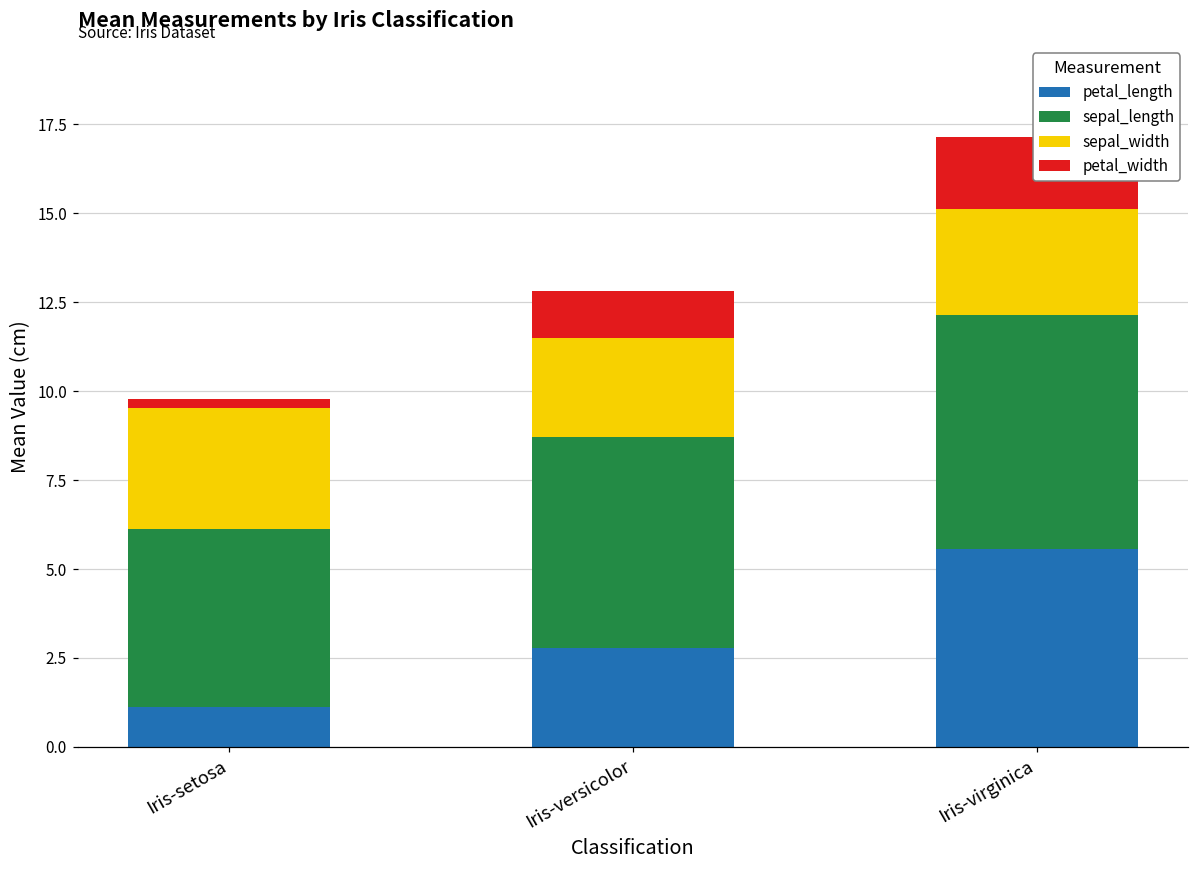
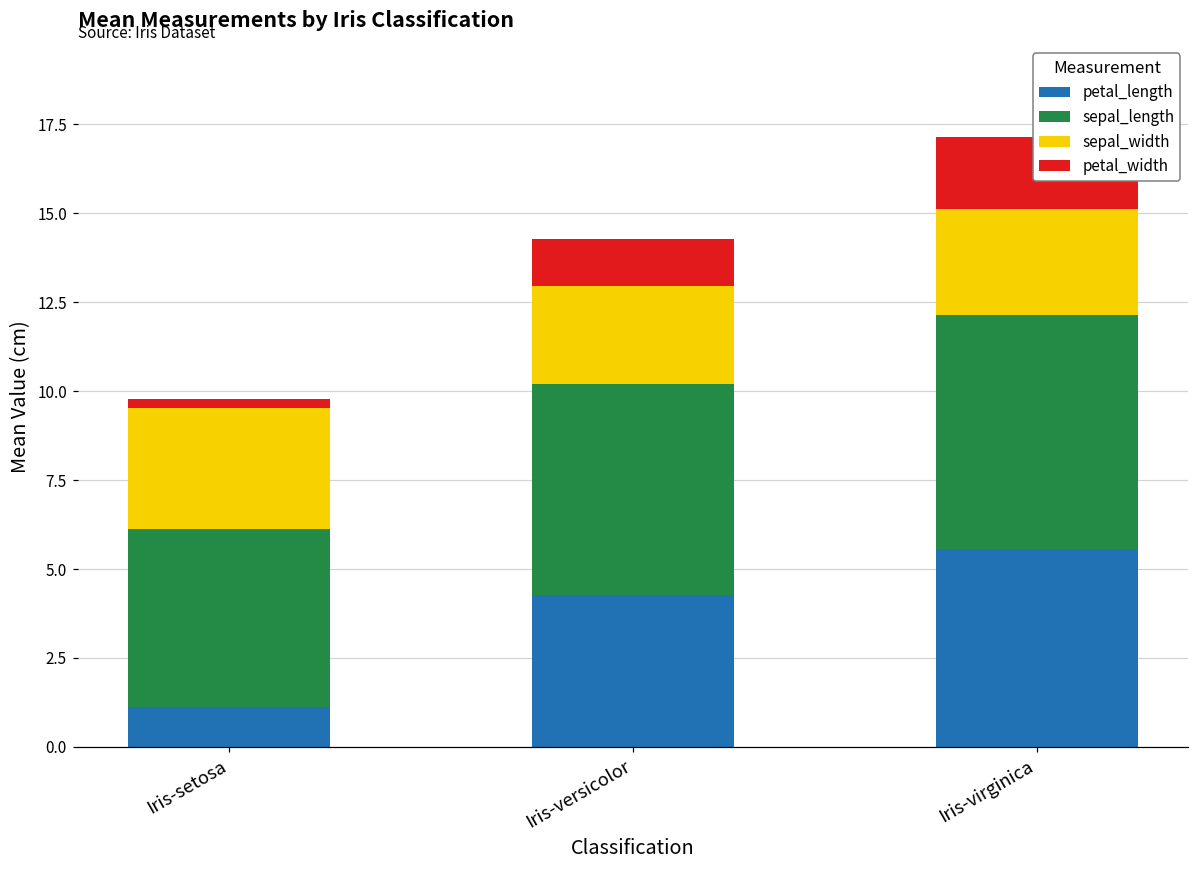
  {
    "petal_length": {
      "Iris-setosa": 1.1,
-     "Iris-versicolor": 2.8,
+     "Iris-versicolor": 4.3,
      "Iris-virginica": 5.6
    },
    "sepal_length": {
      "Iris-setosa": 5.0,
      "Iris-versicolor": 5.9,
      "Iris-virginica": 6.6
    },
    "sepal_width": {
      "Iris-setosa": 3.4,
      "Iris-versicolor": 2.8,
      "Iris-virginica": 3.0
    },
    "petal_width": {
      "Iris-setosa": 0.2,
      "Iris-versicolor": 1.3
    }
  }
